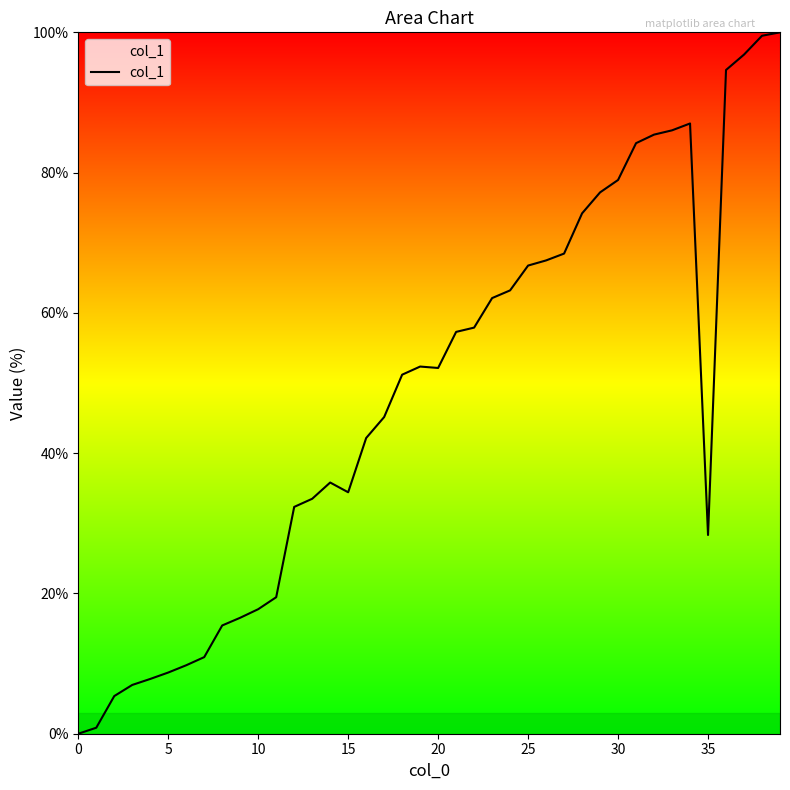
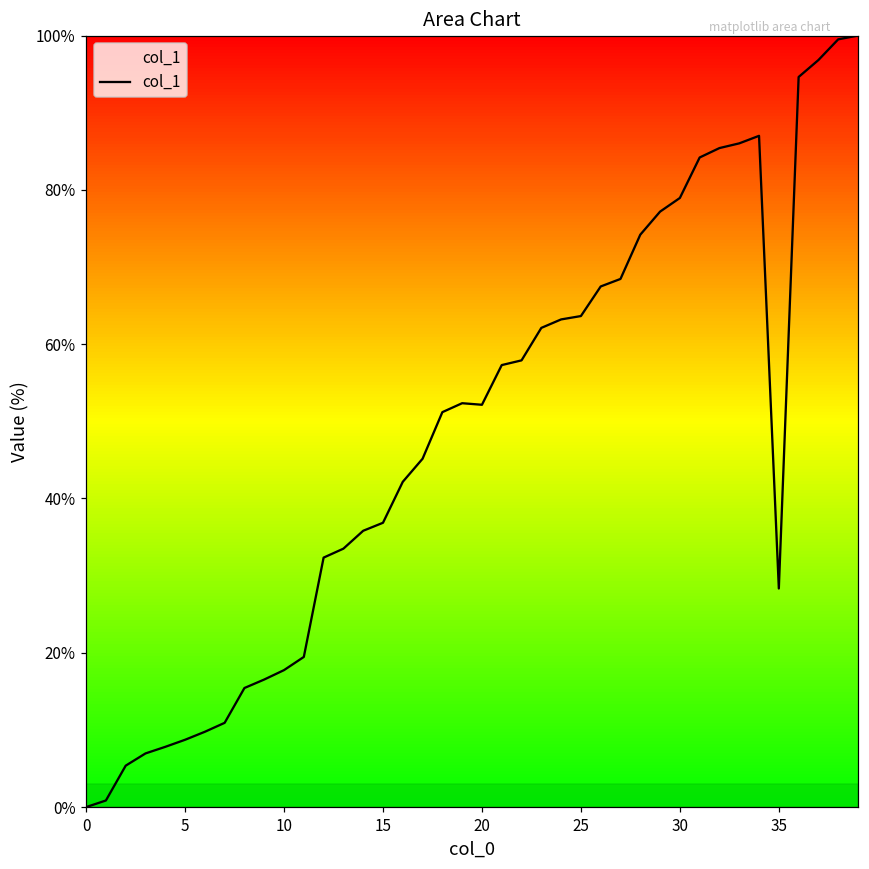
  {
    "5": "9%",
    "10": "18%",
-   "15": "34%",
+   "15": "37%",
    "20": "52%",
-   "25": "67%",
+   "25": "64%",
    "30": "79%",
    "35": "28%"
  }
